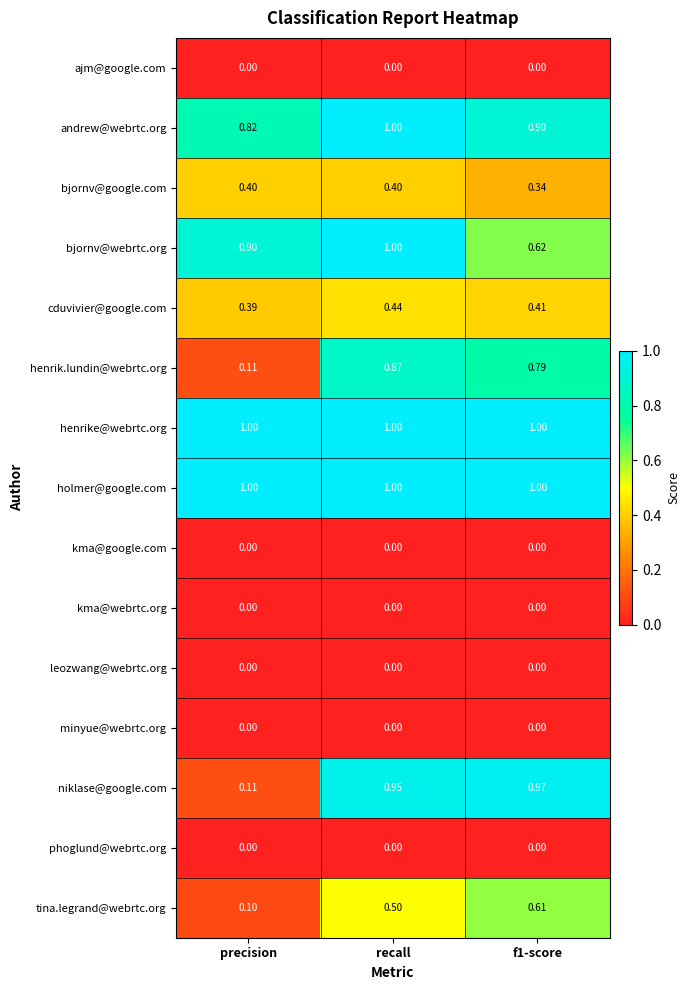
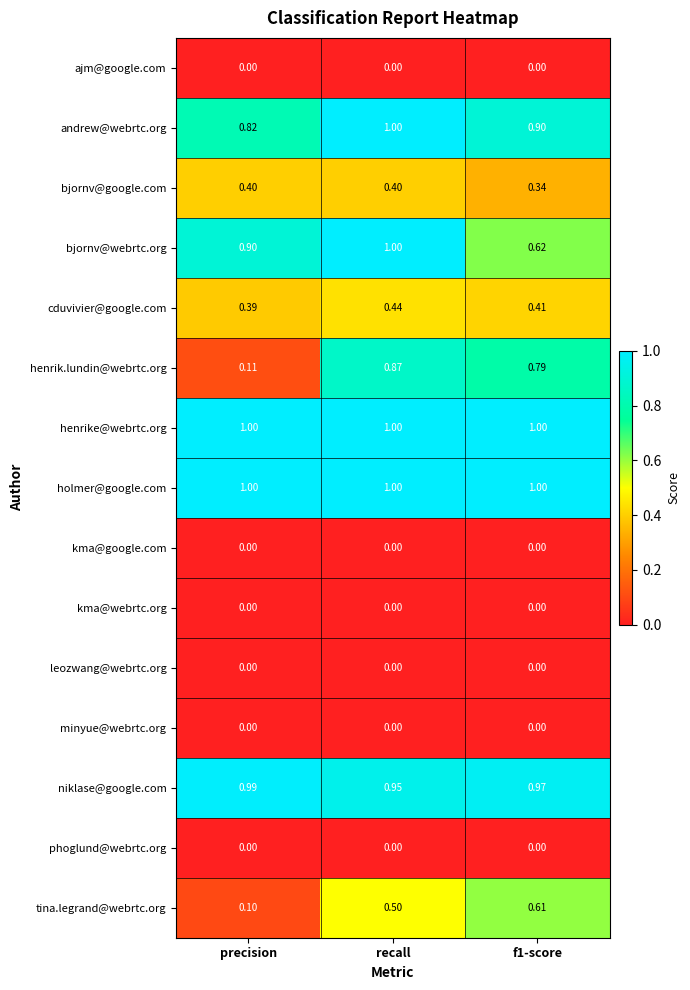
  {
    "ajm@google.com": {
      "precision": 0.00,
      "recall": 0.00,
      "f1-score": 0.00
    },
    "andrew@webrtc.org": {
      "precision": 0.82,
      "recall": 1.00,
      "f1-score": 0.90
    },
    "bjornv@google.com": {
      "precision": 0.40,
      "recall": 0.40,
      "f1-score": 0.34
    },
    "bjornv@webrtc.org": {
      "precision": 0.90,
      "recall": 1.00,
      "f1-score": 0.62
    },
    "cduvivier@google.com": {
      "precision": 0.39,
      "recall": 0.44,
      "f1-score": 0.41
    },
    "henrik.lundin@webrtc.org": {
      "precision": 0.11,
      "recall": 0.87,
      "f1-score": 0.79
    },
    "henrike@webrtc.org": {
      "precision": 1.00,
      "recall": 1.00,
      "f1-score": 1.00
    },
    "holmer@google.com": {
      "precision": 1.00,
      "recall": 1.00,
      "f1-score": 1.00
    },
    "kma@google.com": {
      "precision": 0.00,
      "recall": 0.00,
      "f1-score": 0.00
    },
    "kma@webrtc.org": {
      "precision": 0.00,
      "recall": 0.00,
      "f1-score": 0.00
    },
    "leozwang@webrtc.org": {
      "precision": 0.00,
      "recall": 0.00,
      "f1-score": 0.00
    },
    "minyue@webrtc.org": {
      "precision": 0.00,
      "recall": 0.00,
      "f1-score": 0.00
    },
    "niklase@google.com": {
-     "precision": 0.11,
+     "precision": 0.99,
      "recall": 0.95,
      "f1-score": 0.97
    },
    "phoglund@webrtc.org": {
      "precision": 0.00,
      "recall": 0.00,
      "f1-score": 0.00
    },
    "tina.legrand@webrtc.org": {
      "precision": 0.10,
      "recall": 0.50,
      "f1-score": 0.61
    }
  }
